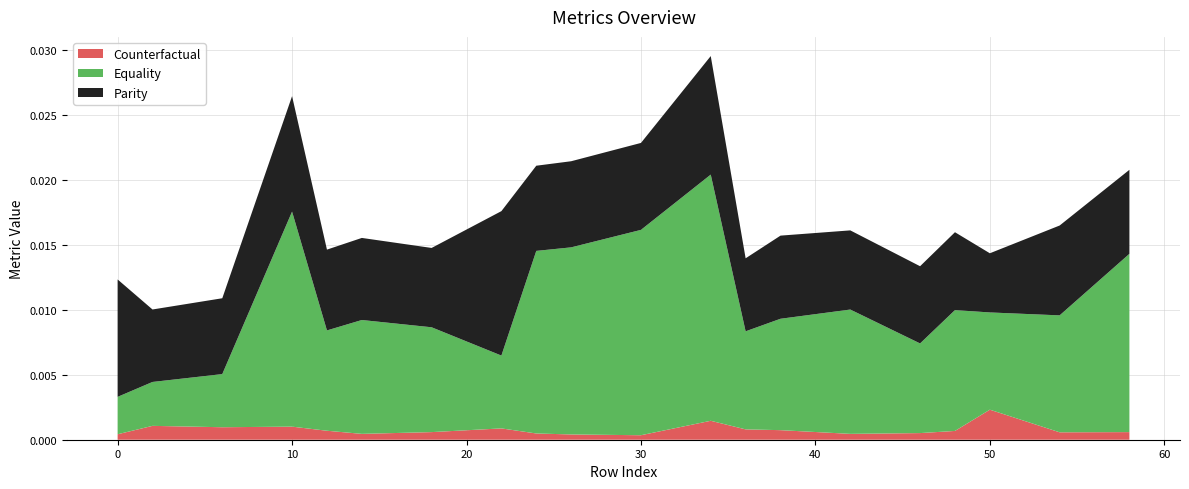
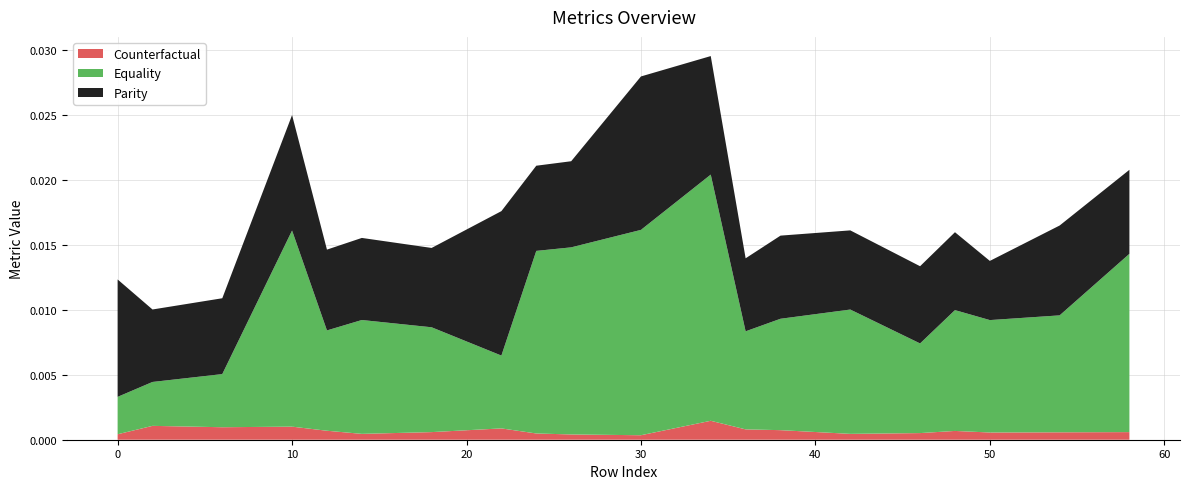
  {
    "Counterfactual": {
-     "50": 0.0023
+     "50": 0.0006
    },
    "Equality": {
-     "10": 0.0165,
-     "50": 0.0075
+     "10": 0.0151,
+     "50": 0.0086
    },
    "Parity": {
      "0": 0.0090,
      "10": 0.0089,
-     "30": 0.0067,
+     "30": 0.0118,
      "50": 0.0046
    }
  }
